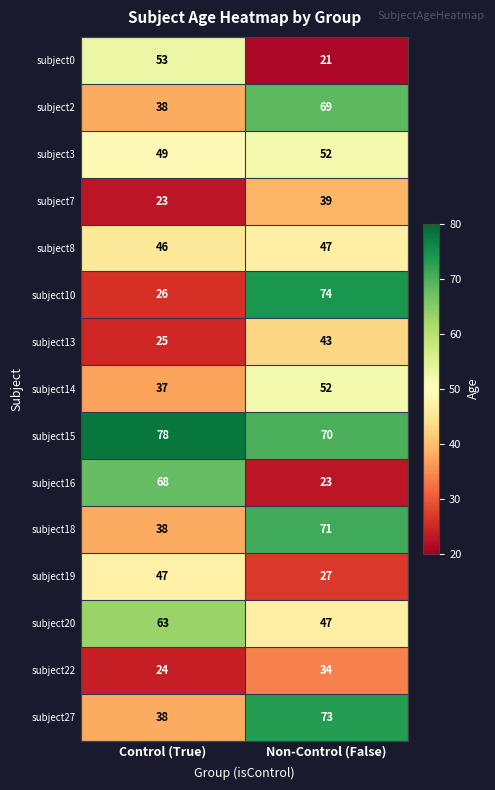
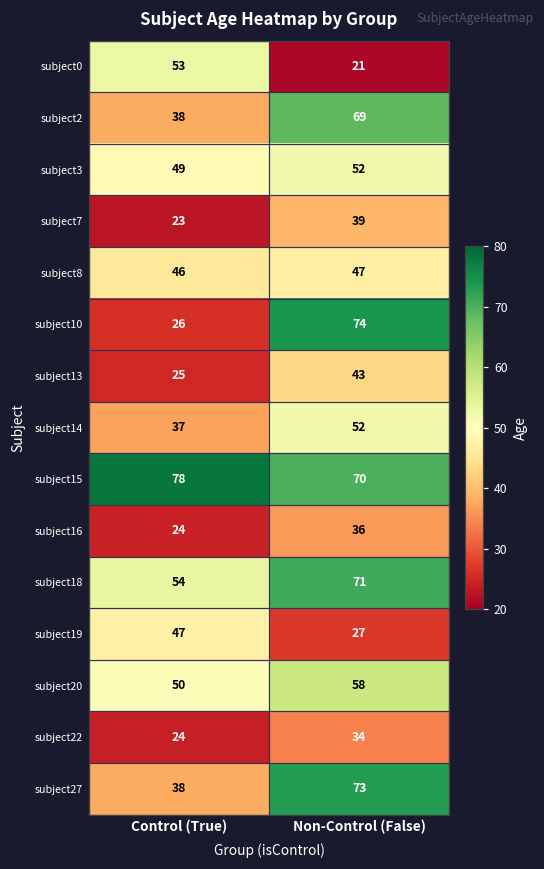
  {
    "subject0": {
      "Control (True)": 53,
      "Non-Control (False)": 21
    },
    "subject2": {
      "Control (True)": 38,
      "Non-Control (False)": 69
    },
    "subject3": {
      "Control (True)": 49,
      "Non-Control (False)": 52
    },
    "subject7": {
      "Control (True)": 23,
      "Non-Control (False)": 39
    },
    "subject8": {
      "Control (True)": 46,
      "Non-Control (False)": 47
    },
    "subject10": {
      "Control (True)": 26,
      "Non-Control (False)": 74
    },
    "subject13": {
      "Control (True)": 25,
      "Non-Control (False)": 43
    },
    "subject14": {
      "Control (True)": 37,
      "Non-Control (False)": 52
    },
    "subject15": {
      "Control (True)": 78,
      "Non-Control (False)": 70
    },
    "subject16": {
-     "Control (True)": 68,
-     "Non-Control (False)": 23
+     "Control (True)": 24,
+     "Non-Control (False)": 36
    },
    "subject18": {
-     "Control (True)": 38,
+     "Control (True)": 54,
      "Non-Control (False)": 71
    },
    "subject19": {
      "Control (True)": 47,
      "Non-Control (False)": 27
    },
    "subject20": {
-     "Control (True)": 63,
-     "Non-Control (False)": 47
+     "Control (True)": 50,
+     "Non-Control (False)": 58
    },
    "subject22": {
      "Control (True)": 24,
      "Non-Control (False)": 34
    },
    "subject27": {
      "Control (True)": 38,
      "Non-Control (False)": 73
    }
  }
